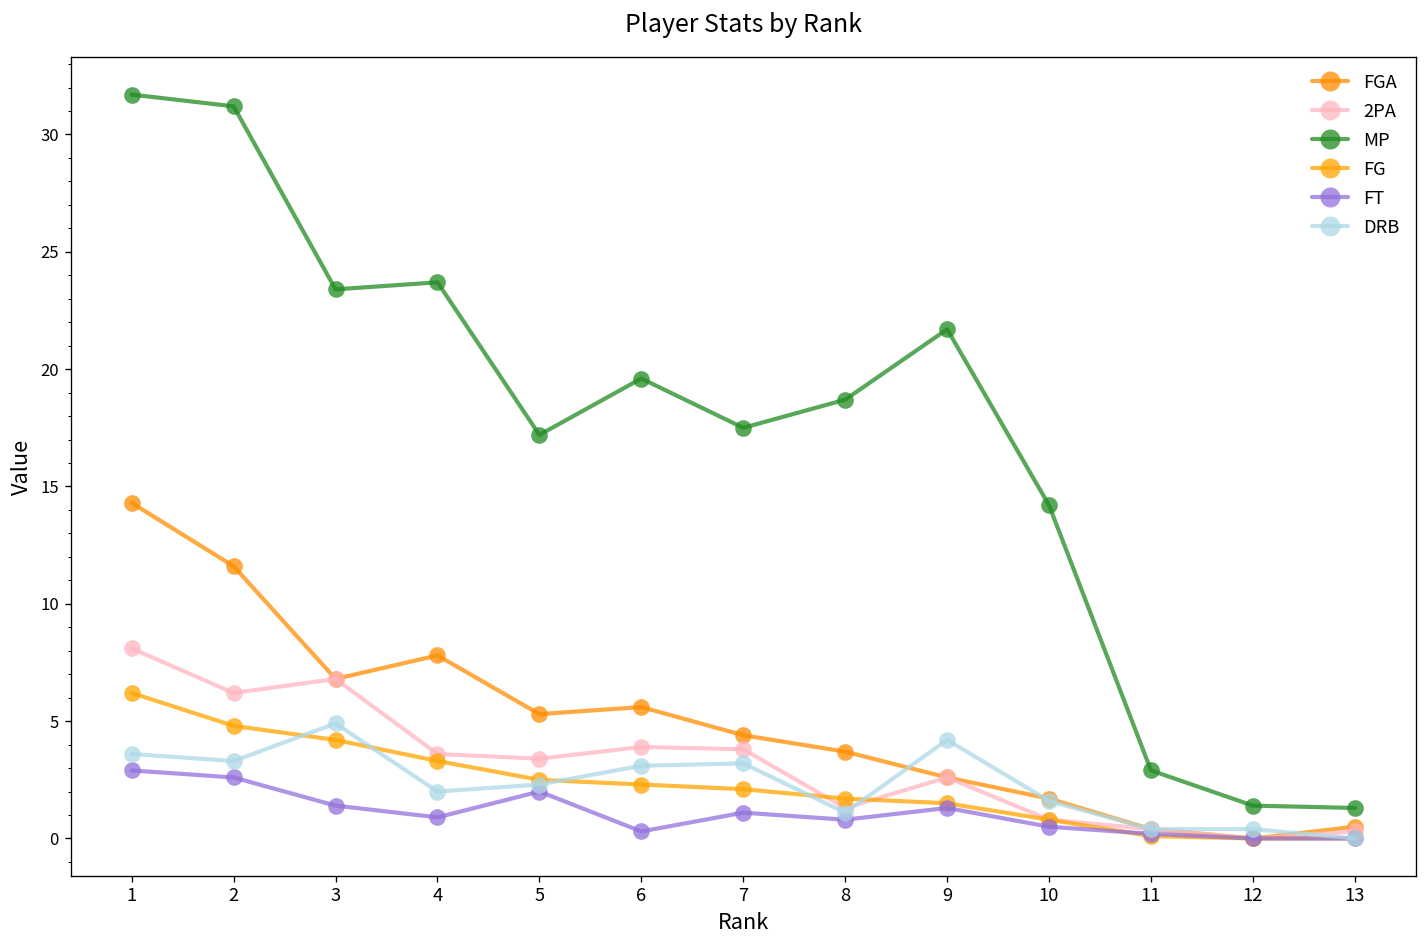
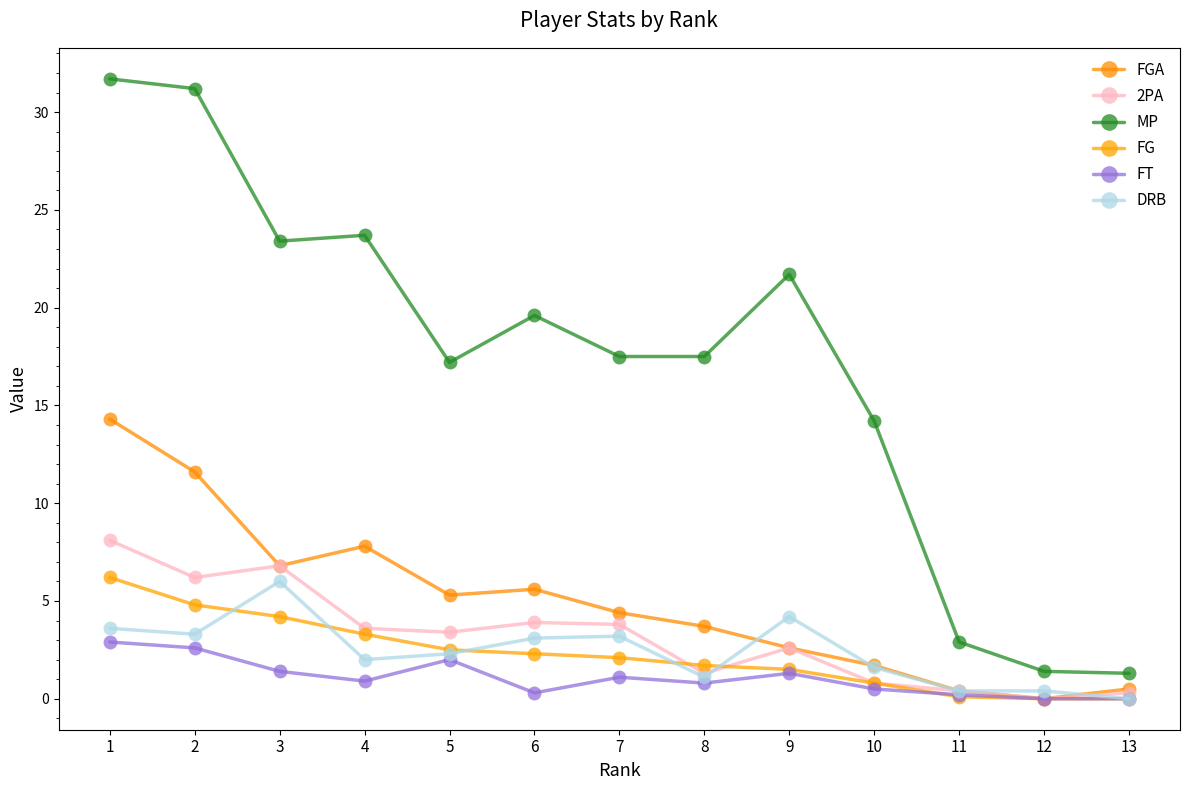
  {
    "2PA": {
      "1": 8.1,
      "2": 6.2,
      "4": 3.6,
      "5": 3.4,
      "6": 3.9,
      "7": 3.8,
      "8": 1.3,
      "13": 0.3
    },
    "MP": {
      "1": 31.7,
      "2": 31.2,
      "3": 23.4,
      "4": 23.7,
      "5": 17.2,
      "6": 19.6,
      "7": 17.5,
-     "8": 18.7,
+     "8": 17.5,
      "9": 21.7,
      "10": 14.2,
      "11": 2.9,
      "12": 1.4,
      "13": 1.3
    },
    "FT": {
      "1": 2.9,
      "2": 2.6,
      "3": 1.4,
      "4": 0.9,
      "5": 2.0,
      "6": 0.3,
      "7": 1.1,
      "8": 0.8,
      "9": 1.3,
      "10": 0.5
    },
    "DRB": {
      "1": 3.6,
      "2": 3.3,
-     "3": 4.9,
+     "3": 6.0,
      "4": 2.0,
      "5": 2.3,
      "6": 3.1,
      "7": 3.2,
      "8": 1.1,
      "9": 4.2,
      "12": 0.4
    }
  }
